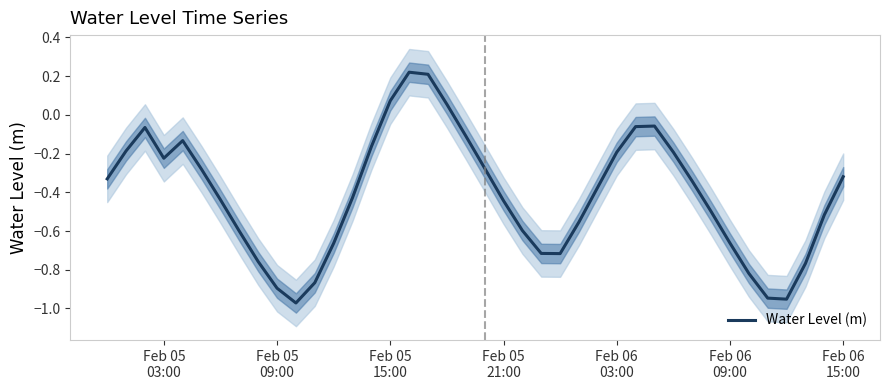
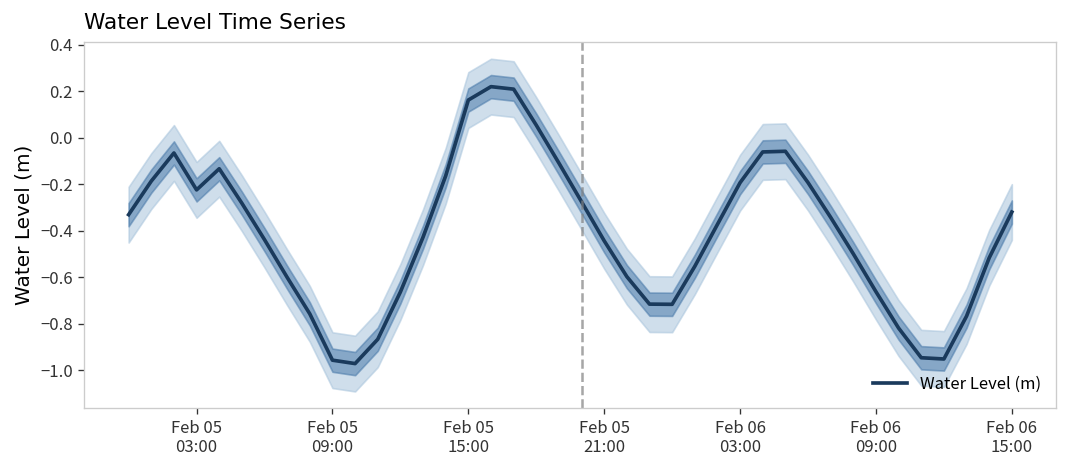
  {
    "Water Level (m)": {
      "Feb 05 03:00": -0.22,
-     "Feb 05 09:00": -0.90,
-     "Feb 05 15:00": 0.07,
+     "Feb 05 09:00": -0.96,
+     "Feb 05 15:00": 0.16,
      "Feb 05 21:00": -0.44,
      "Feb 06 03:00": -0.19,
      "Feb 06 09:00": -0.66,
      "Feb 06 15:00": -0.32
    }
  }
